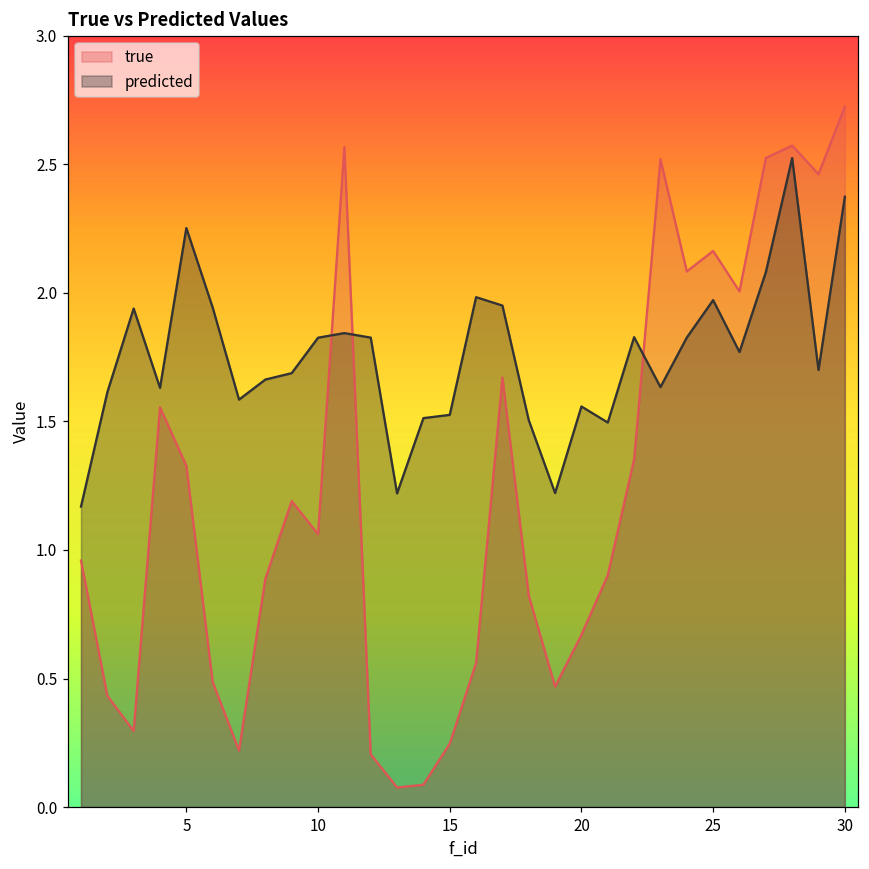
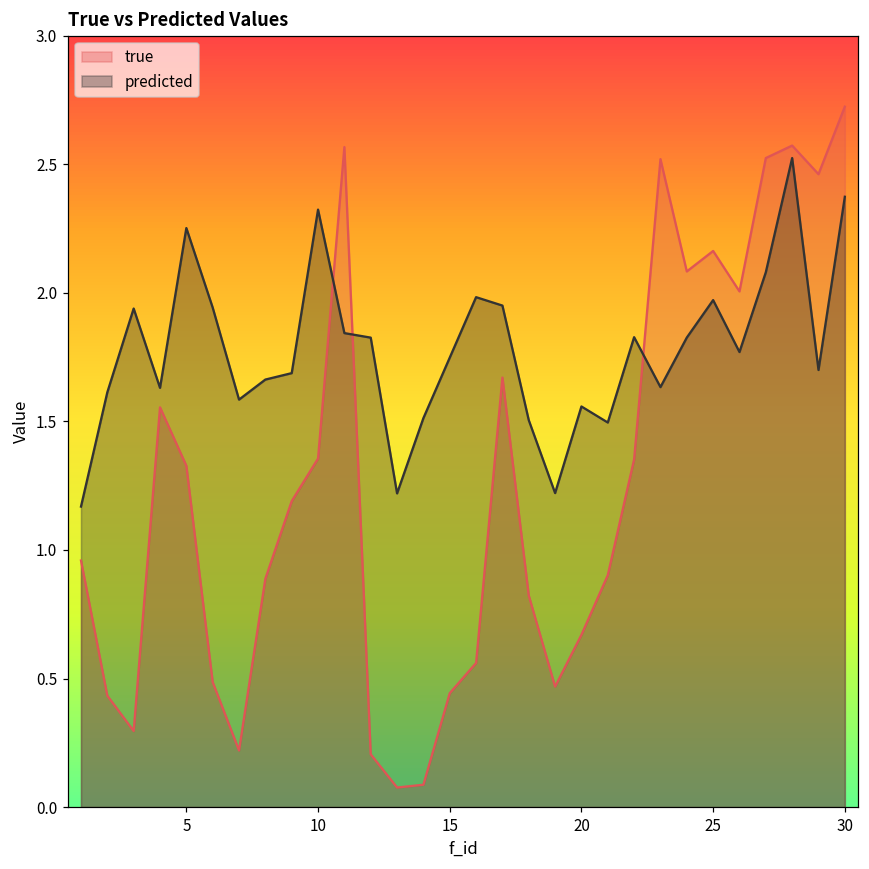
  {
    "true": {
      "5": 1.33,
-     "10": 1.06,
-     "15": 0.25,
+     "10": 1.36,
+     "15": 0.44,
      "20": 0.67,
      "25": 2.16,
      "30": 2.72
    },
    "predicted": {
      "5": 2.25,
-     "10": 1.83,
-     "15": 1.53,
+     "10": 2.32,
+     "15": 1.75,
      "20": 1.56,
      "25": 1.97,
      "30": 2.37
    }
  }
